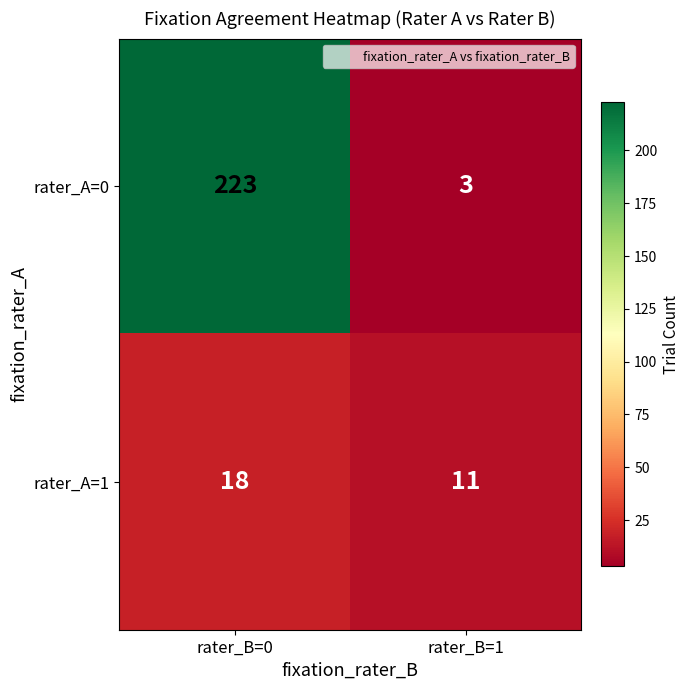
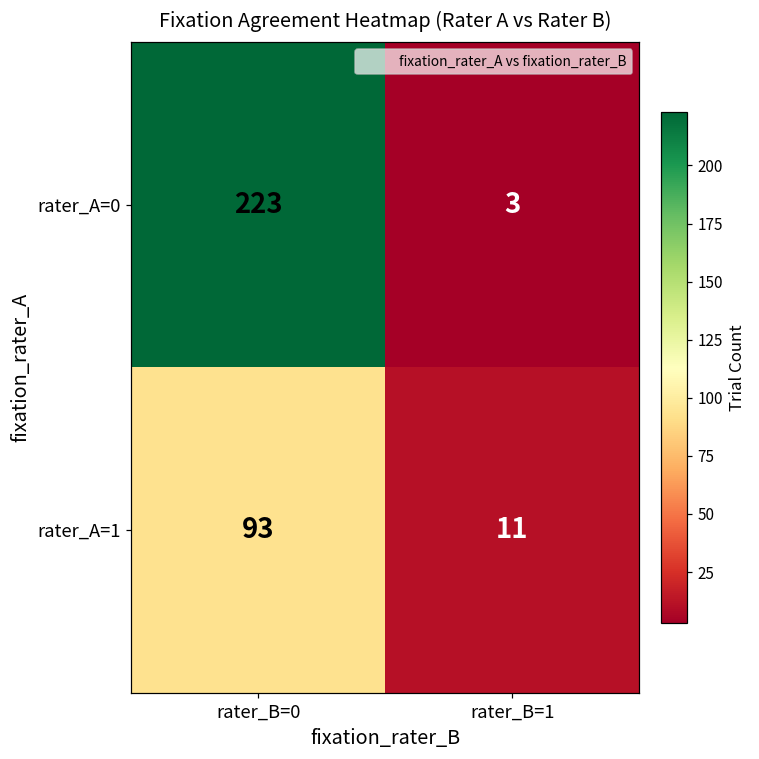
  {
    "rater_A=0": {
      "rater_B=0": 223,
      "rater_B=1": 3
    },
    "rater_A=1": {
-     "rater_B=0": 18,
+     "rater_B=0": 93,
      "rater_B=1": 11
    }
  }
